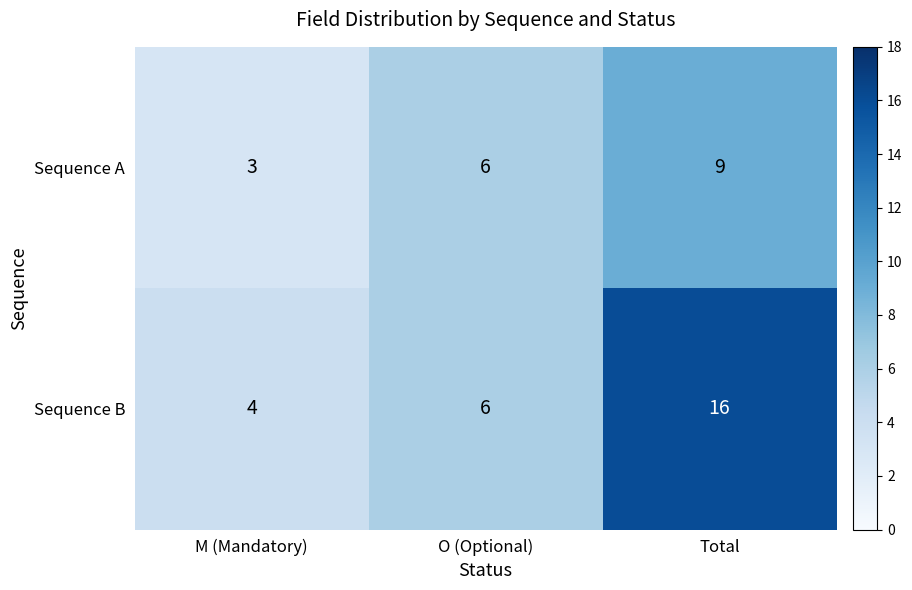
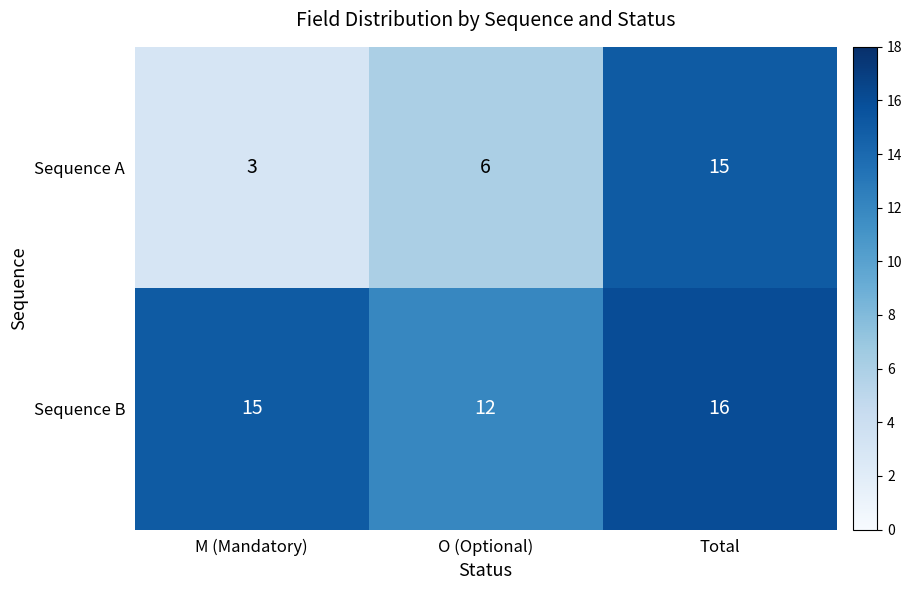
  {
    "Sequence A": {
      "M (Mandatory)": 3,
      "O (Optional)": 6,
-     "Total": 9
+     "Total": 15
    },
    "Sequence B": {
-     "M (Mandatory)": 4,
-     "O (Optional)": 6,
+     "M (Mandatory)": 15,
+     "O (Optional)": 12,
      "Total": 16
    }
  }
